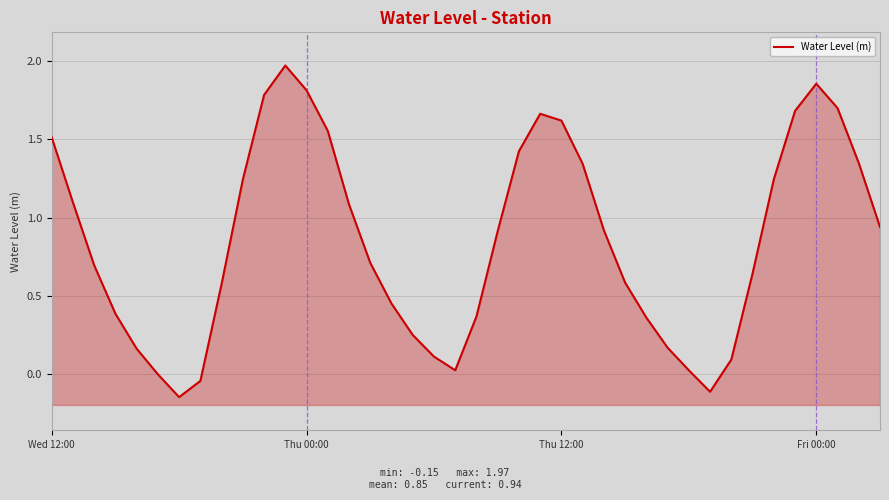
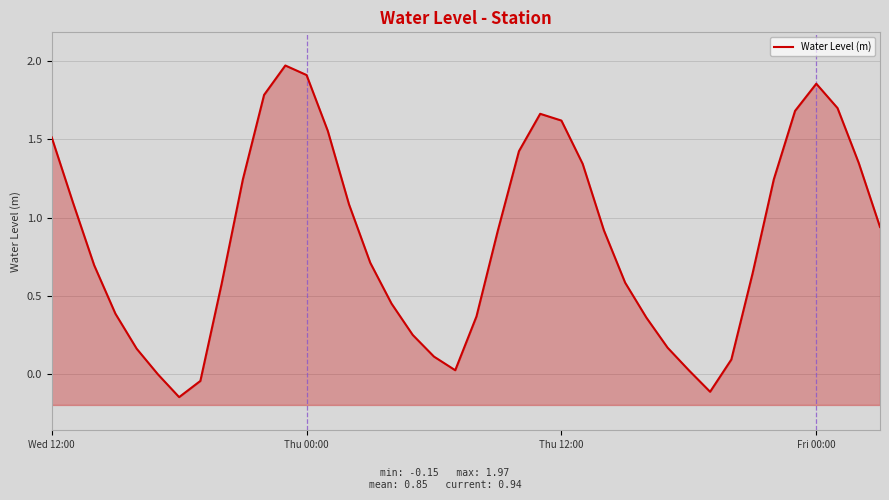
  {
    "Wed 12:00": 1.51,
-   "Thu 00:00": 1.81,
+   "Thu 00:00": 1.91,
    "Thu 12:00": 1.62,
    "Fri 00:00": 1.86
  }
